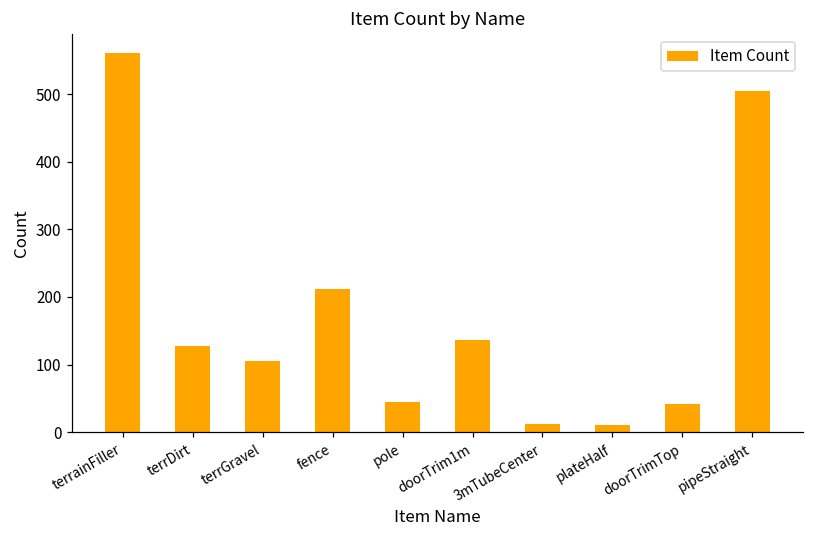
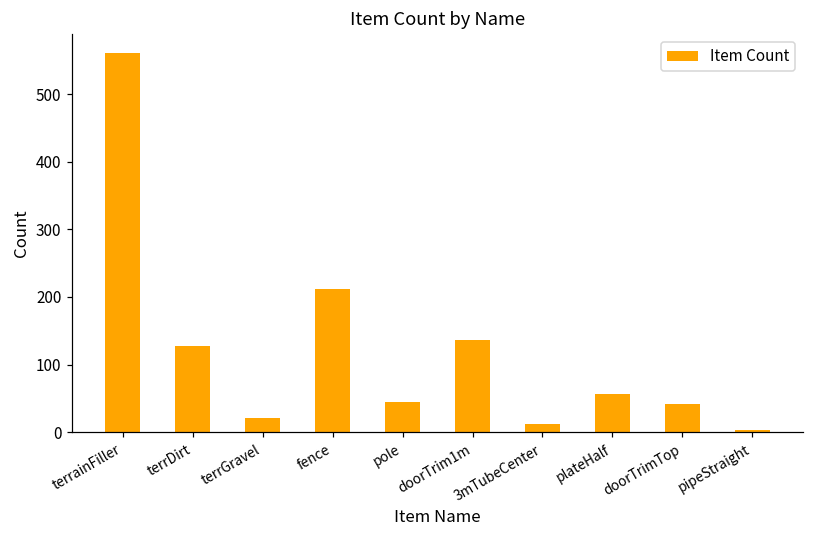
  {
    "terrainFiller": 560,
    "terrDirt": 130,
-   "terrGravel": 110,
+   "terrGravel": 20,
    "fence": 210,
    "pole": 50,
    "doorTrim1m": 140,
    "3mTubeCenter": 10,
-   "plateHalf": 10,
+   "plateHalf": 60,
    "doorTrimTop": 40,
-   "pipeStraight": 510
+   "pipeStraight": 0
  }
